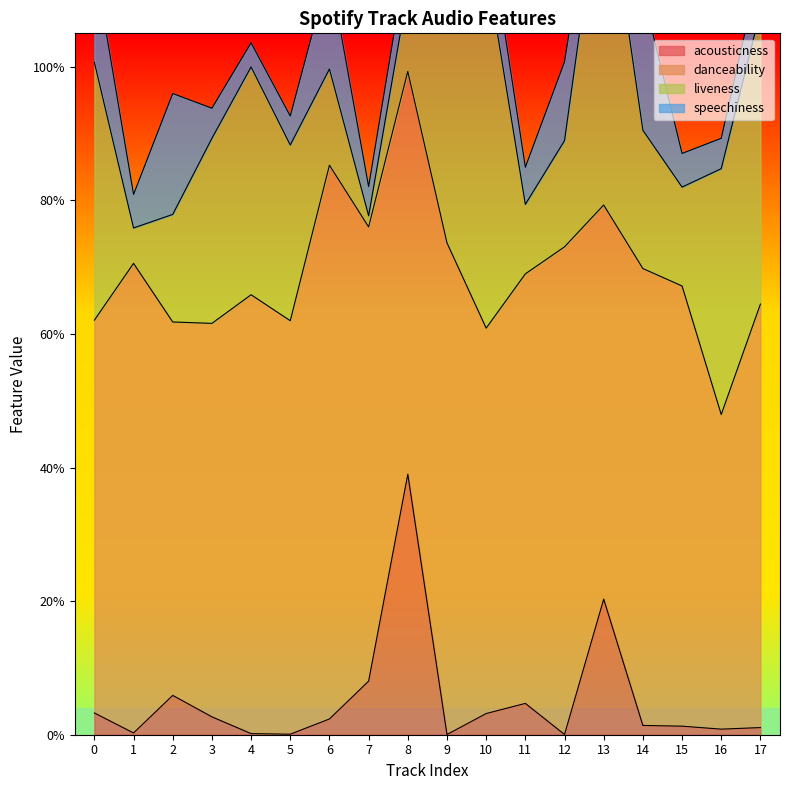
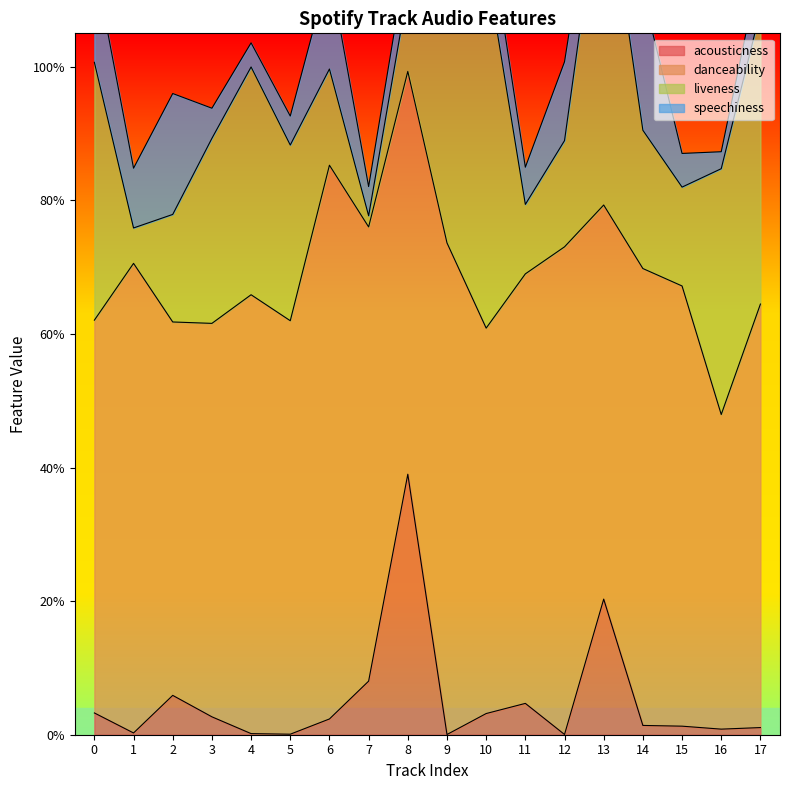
  {
    "liveness": {
      "0": "39%",
      "1": "5%",
      "2": "16%",
      "3": "28%",
      "4": "34%",
      "5": "26%",
      "6": "14%",
      "7": "2%",
      "11": "10%",
      "12": "16%",
      "14": "21%",
      "15": "15%",
      "16": "37%"
    },
    "speechiness": {
-     "1": "5%",
+     "1": "9%",
      "2": "18%",
      "3": "5%",
      "4": "4%",
      "5": "4%",
      "7": "4%",
      "11": "6%",
      "12": "12%",
      "15": "5%",
-     "16": "5%"
+     "16": "3%"
    }
  }
